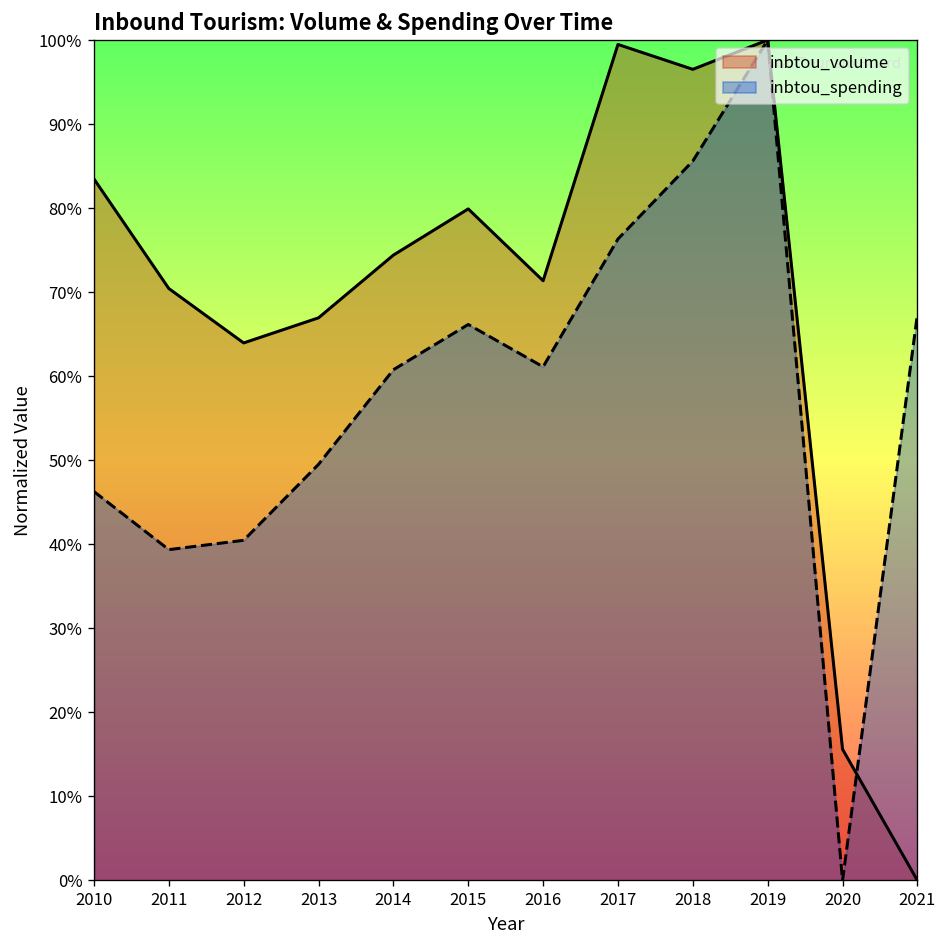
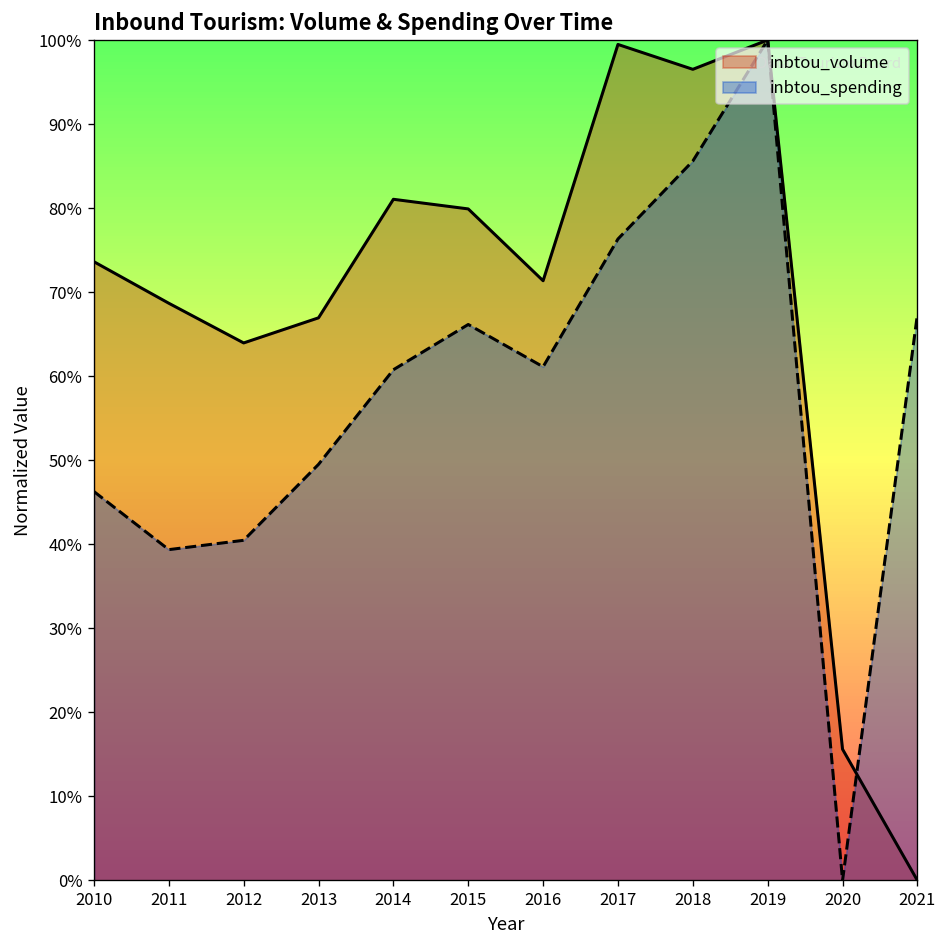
  {
    "inbtou_volume": {
-     "2010": "83%",
-     "2011": "70%",
+     "2010": "74%",
+     "2011": "69%",
      "2012": "64%",
      "2013": "67%",
-     "2014": "74%",
+     "2014": "81%",
      "2015": "80%",
      "2016": "71%",
      "2017": "99%",
      "2018": "97%",
      "2020": "16%",
      "2021": "0%"
    },
    "inbtou_spending": {
      "2010": "46%",
      "2011": "39%",
      "2012": "40%",
      "2013": "50%",
      "2014": "61%",
      "2015": "66%",
      "2016": "61%",
      "2017": "76%",
      "2018": "86%",
      "2020": "0%",
      "2021": "67%"
    }
  }
